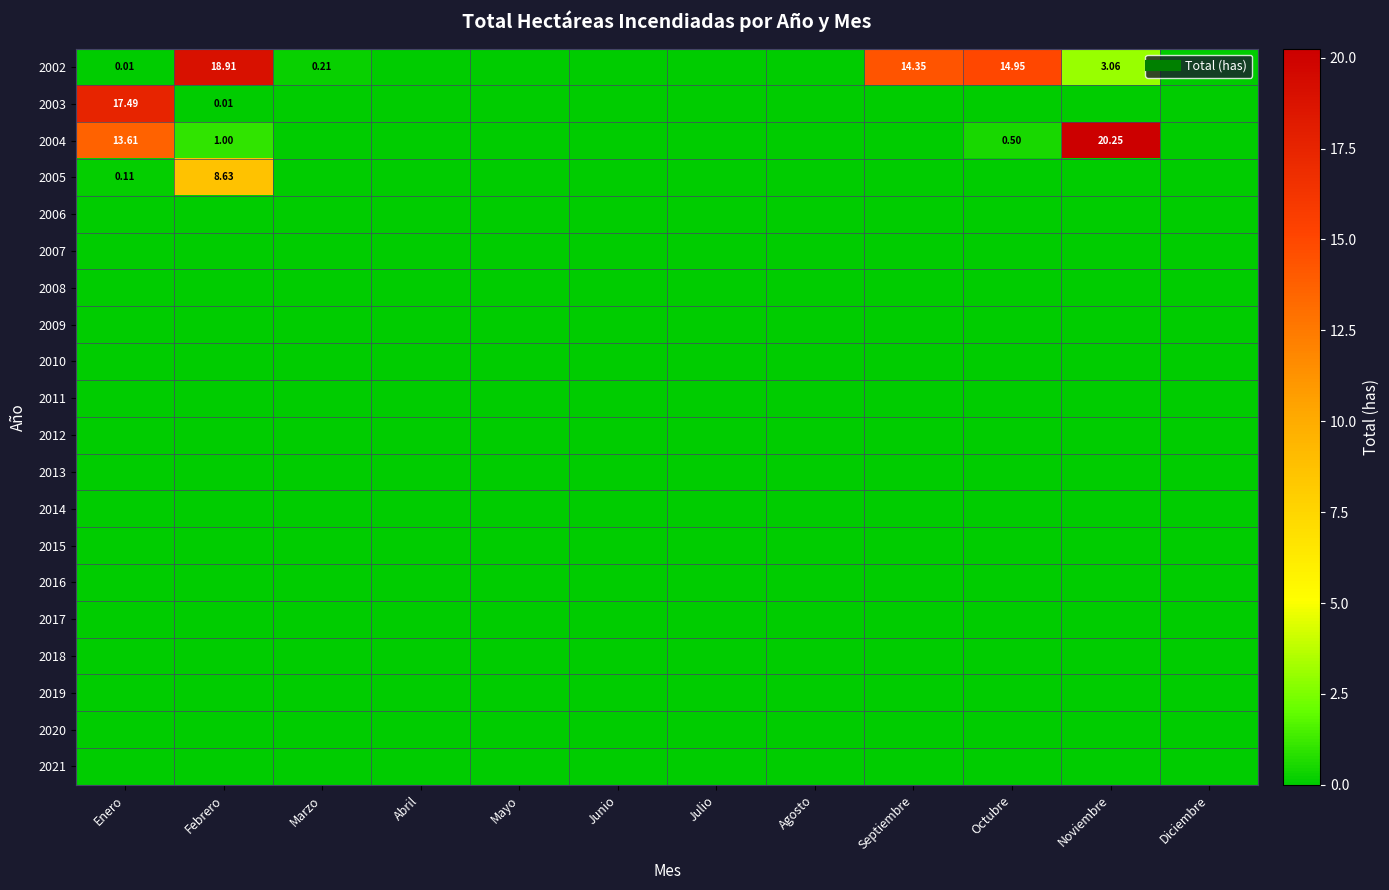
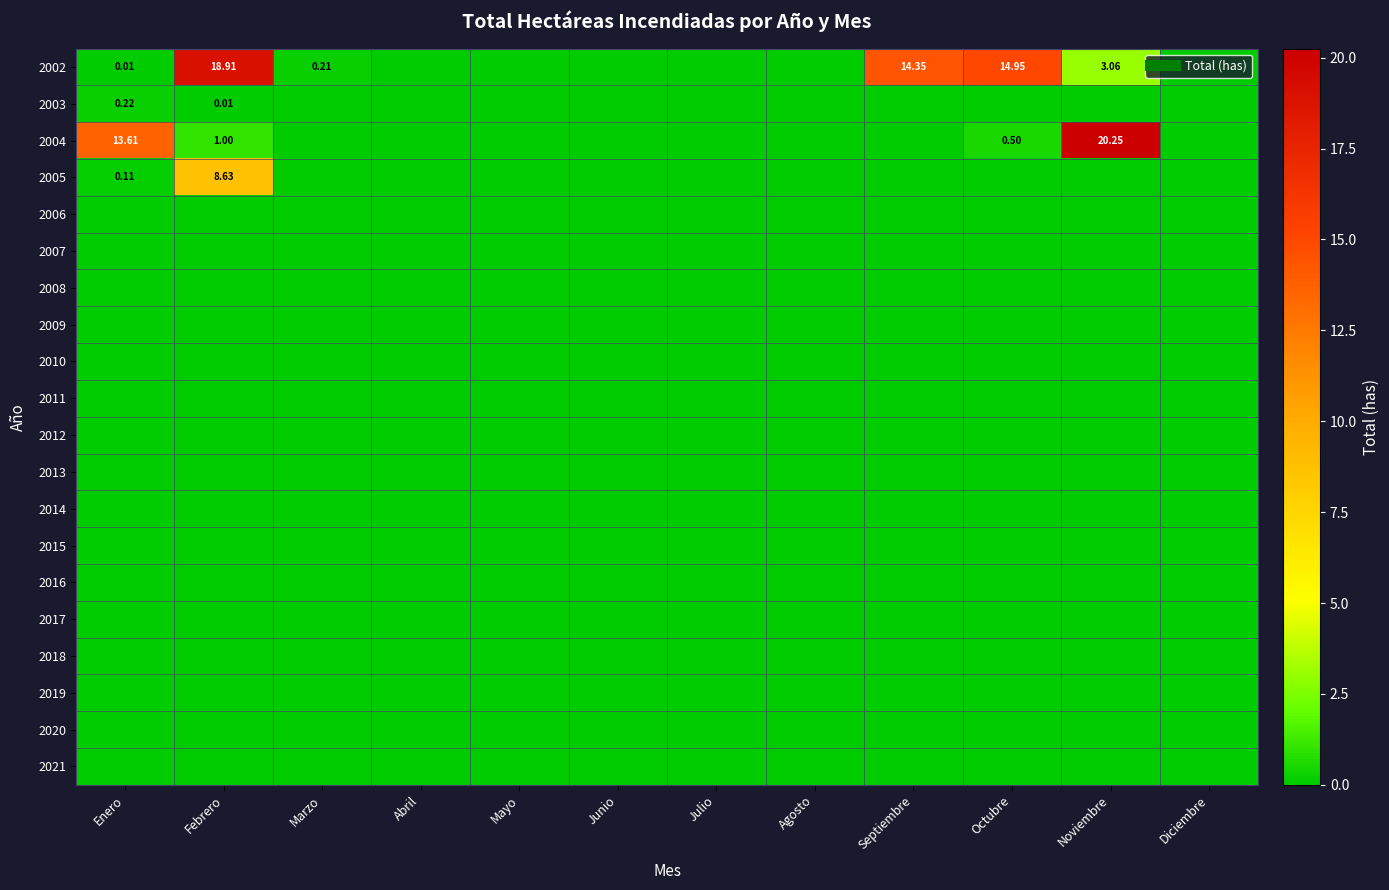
  {
    "2002": {
      "Enero": 0.01,
      "Febrero": 18.91,
      "Marzo": 0.21,
      "Septiembre": 14.35,
      "Octubre": 14.95,
      "Noviembre": 3.06
    },
    "2003": {
-     "Enero": 17.49,
+     "Enero": 0.22,
      "Febrero": 0.01
    },
    "2004": {
      "Enero": 13.61,
      "Febrero": 1.00,
      "Octubre": 0.50,
      "Noviembre": 20.25
    },
    "2005": {
      "Enero": 0.11,
      "Febrero": 8.63
    }
  }
